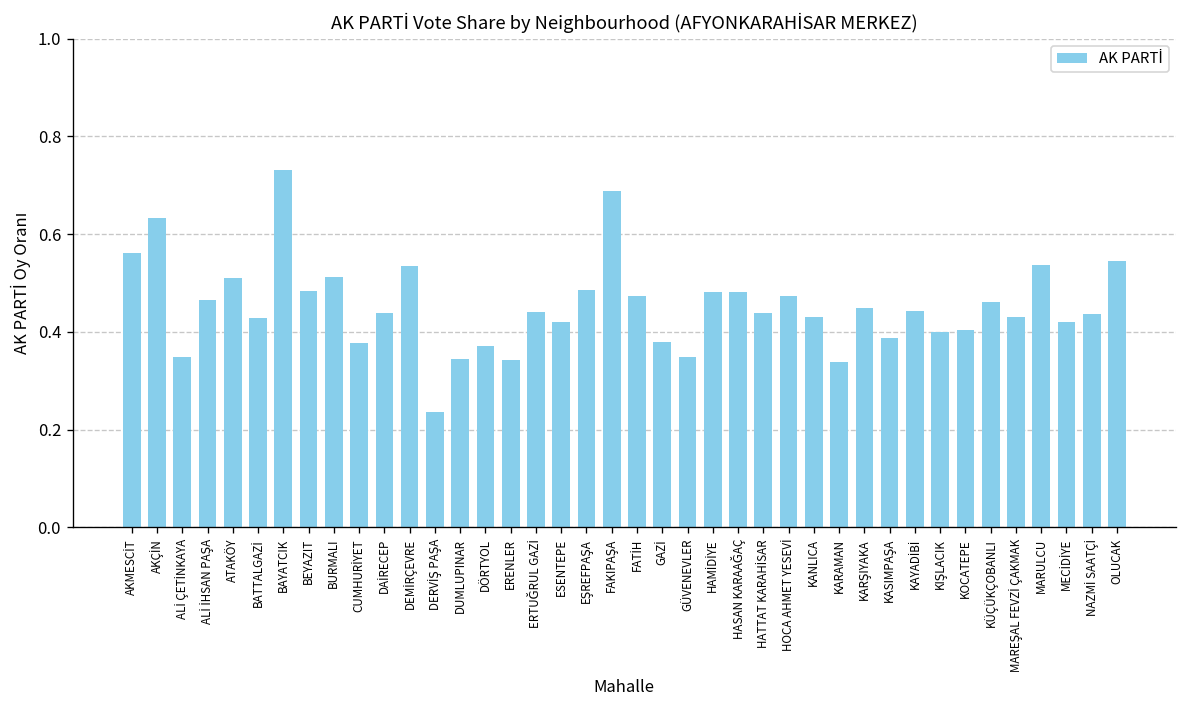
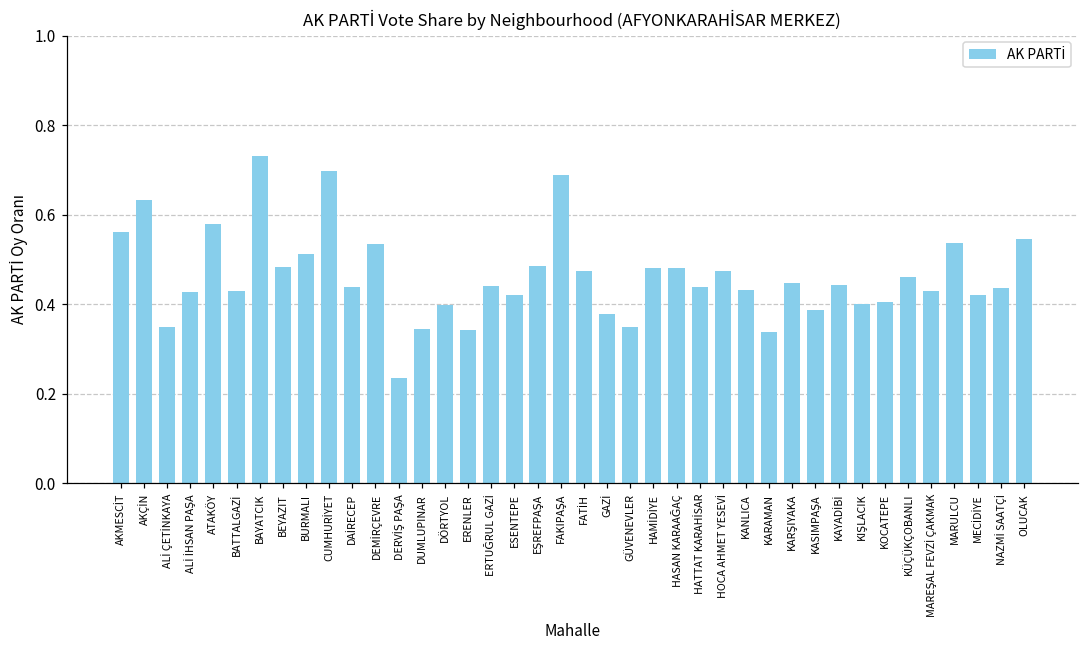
  {
    "AKMESCİT": 0.56,
    "AKÇİN": 0.63,
    "ALİ ÇETİNKAYA": 0.35,
-   "ALİ İHSAN PAŞA": 0.47,
-   "ATAKÖY": 0.51,
+   "ALİ İHSAN PAŞA": 0.43,
+   "ATAKÖY": 0.58,
    "BATTALGAZİ": 0.43,
    "BAYATCIK": 0.73,
    "BEYAZIT": 0.48,
    "BURMALI": 0.51,
-   "CUMHURİYET": 0.38,
+   "CUMHURİYET": 0.70,
    "DAİRECEP": 0.44,
    "DEMİRÇEVRE": 0.54,
    "DERVİŞ PAŞA": 0.24,
    "DUMLUPINAR": 0.34,
-   "DÖRTYOL": 0.37,
+   "DÖRTYOL": 0.40,
    "ERENLER": 0.34,
    "ERTUĞRUL GAZİ": 0.44,
    "ESENTEPE": 0.42,
    "EŞREFPAŞA": 0.49,
    "FAKIPAŞA": 0.69,
    "FATİH": 0.47,
    "GAZİ": 0.38,
    "GÜVENEVLER": 0.35,
    "HAMİDİYE": 0.48,
    "HASAN KARAAĞAÇ": 0.48,
    "HATTAT KARAHİSAR": 0.44,
    "HOCA AHMET YESEVİ": 0.47,
    "KANLICA": 0.43,
    "KARAMAN": 0.34,
    "KARŞIYAKA": 0.45,
    "KASIMPAŞA": 0.39,
    "KAYADİBİ": 0.44,
    "KIŞLACIK": 0.40,
    "KOCATEPE": 0.40,
    "KÜÇÜKÇOBANLI": 0.46,
    "MAREŞAL FEVZİ ÇAKMAK": 0.43,
    "MARULCU": 0.54,
    "MECİDİYE": 0.42,
    "NAZMİ SAATÇİ": 0.44,
    "OLUCAK": 0.55
  }
